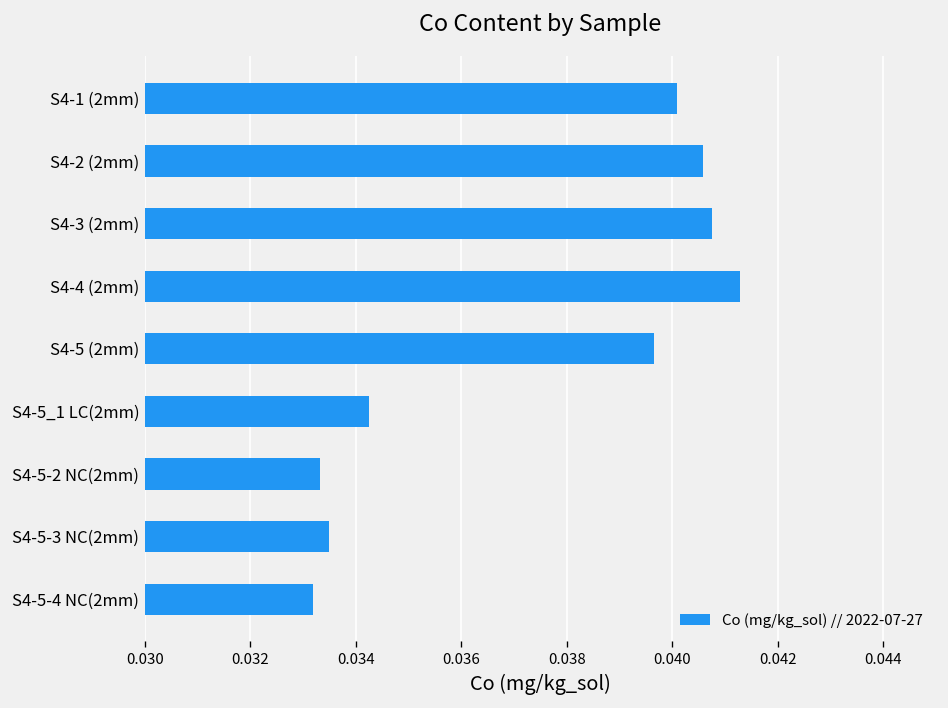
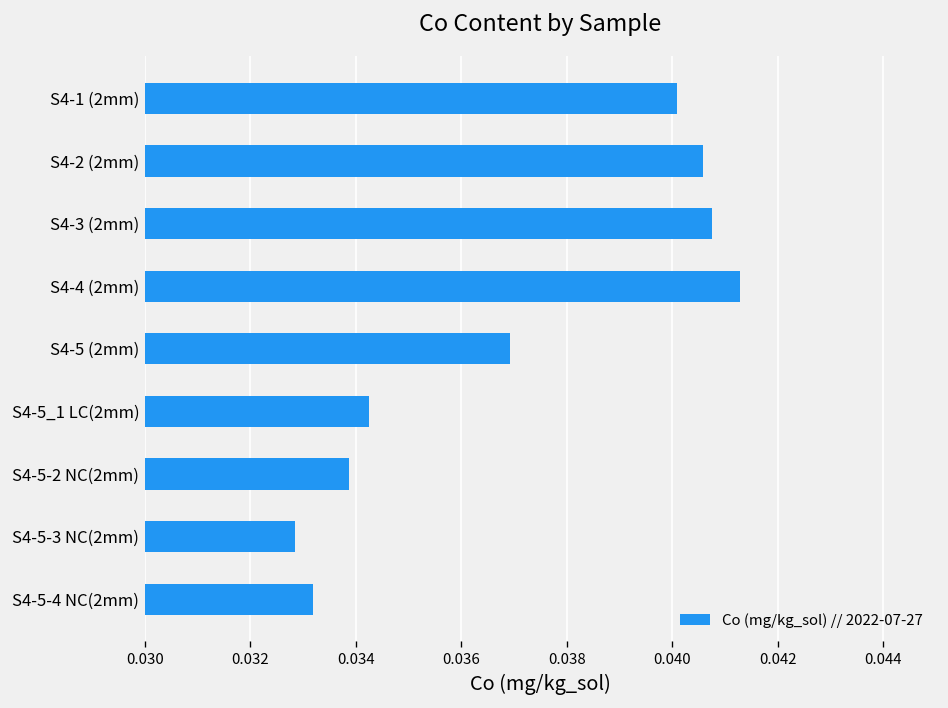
  {
    "S4-1 (2mm)": 0.0401,
    "S4-2 (2mm)": 0.0406,
    "S4-3 (2mm)": 0.0407,
    "S4-4 (2mm)": 0.0413,
-   "S4-5 (2mm)": 0.0396,
+   "S4-5 (2mm)": 0.0369,
    "S4-5_1 LC(2mm)": 0.0342,
-   "S4-5-2 NC(2mm)": 0.0333,
-   "S4-5-3 NC(2mm)": 0.0335,
+   "S4-5-2 NC(2mm)": 0.0339,
+   "S4-5-3 NC(2mm)": 0.0328,
    "S4-5-4 NC(2mm)": 0.0332
  }
